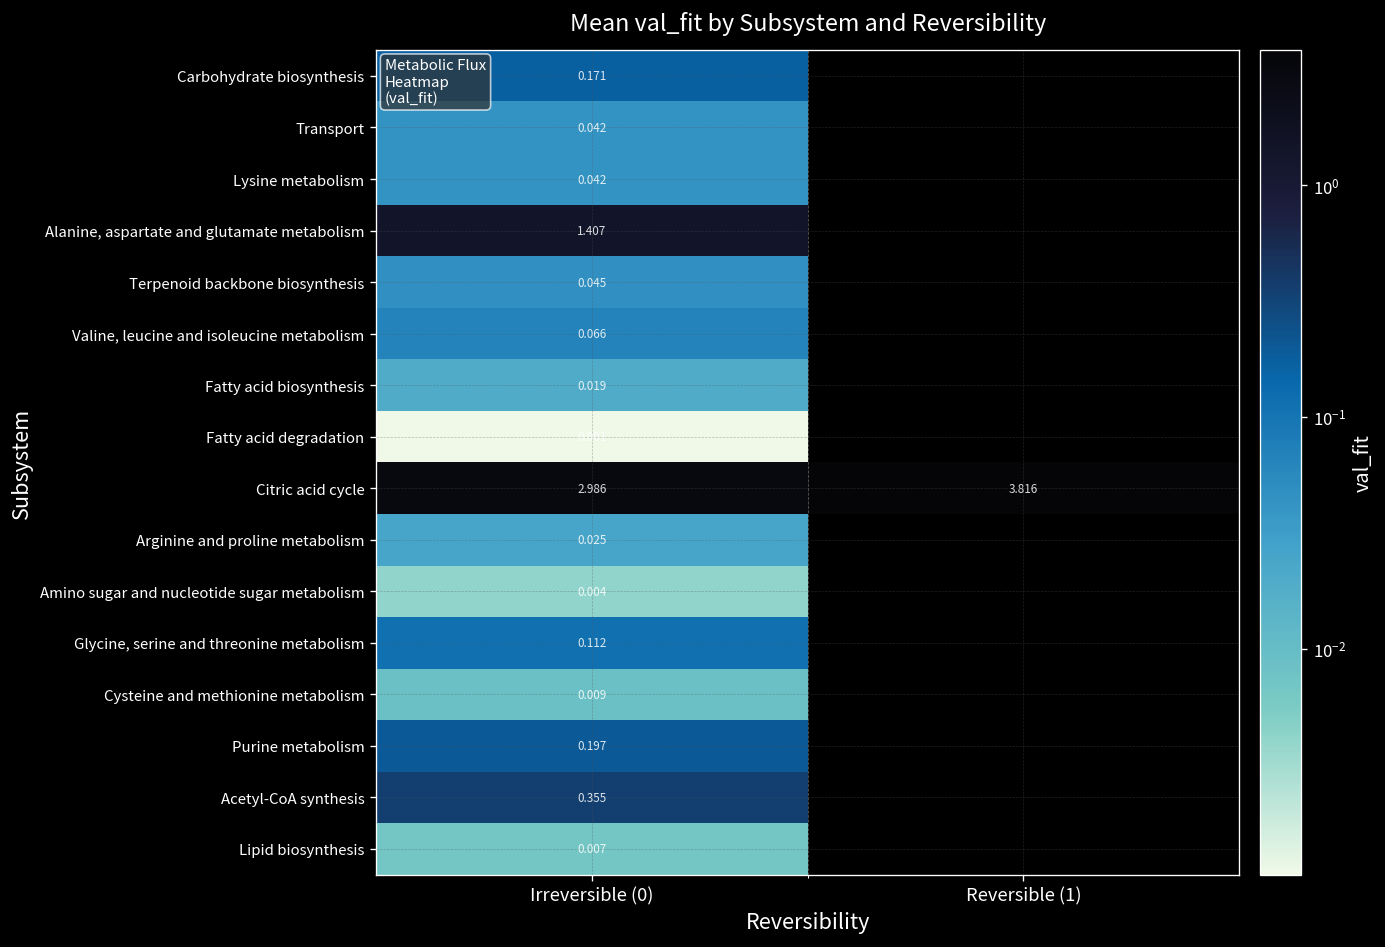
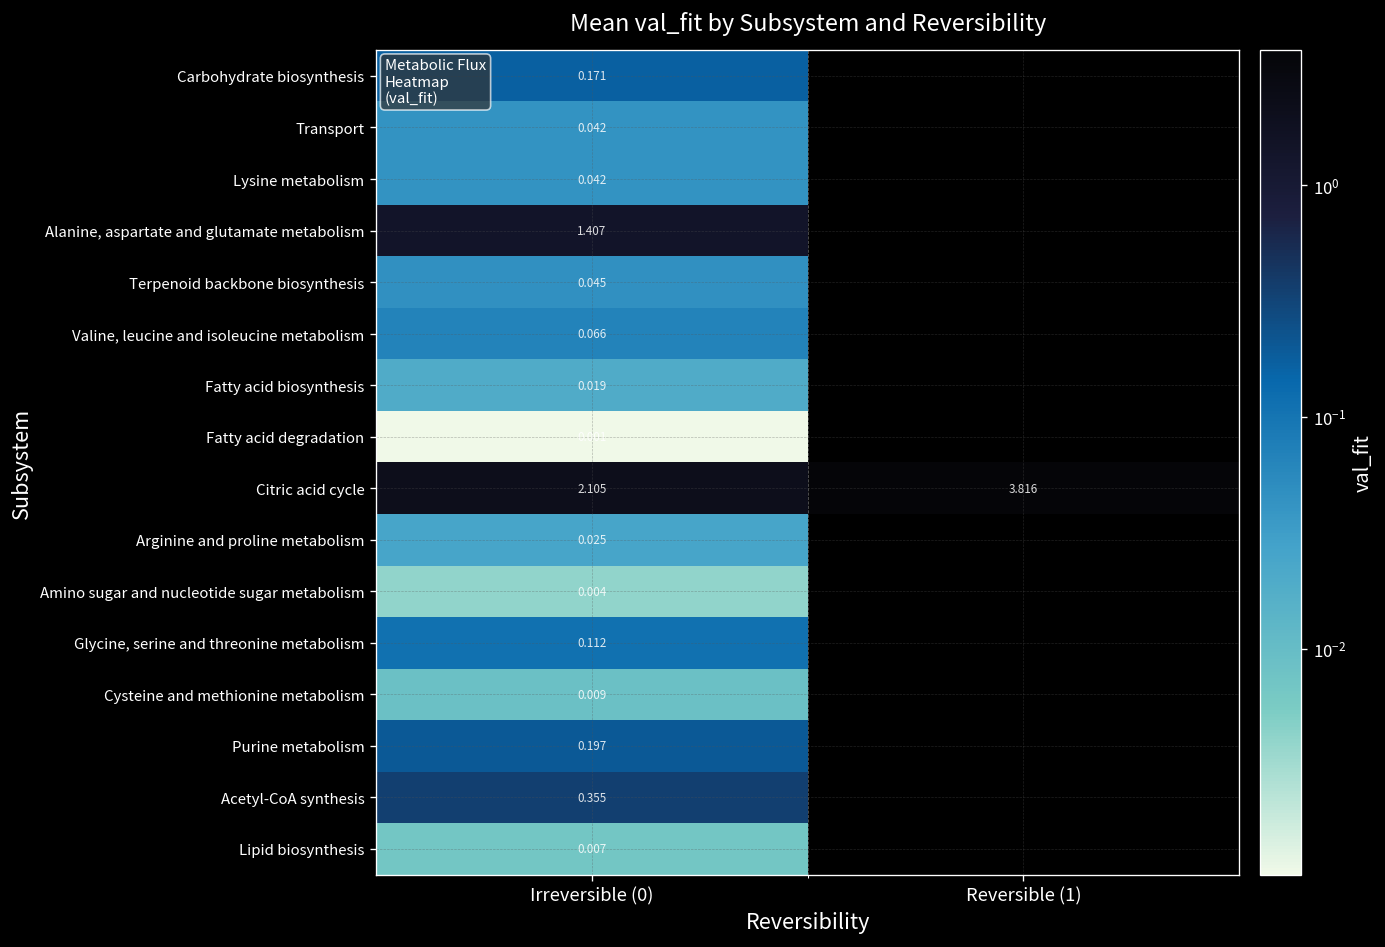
  {
    "Carbohydrate biosynthesis": {
      "Irreversible (0)": 0.171
    },
    "Transport": {
      "Irreversible (0)": 0.042
    },
    "Lysine metabolism": {
      "Irreversible (0)": 0.042
    },
    "Alanine, aspartate and glutamate metabolism": {
      "Irreversible (0)": 1.407
    },
    "Terpenoid backbone biosynthesis": {
      "Irreversible (0)": 0.045
    },
    "Valine, leucine and isoleucine metabolism": {
      "Irreversible (0)": 0.066
    },
    "Fatty acid biosynthesis": {
      "Irreversible (0)": 0.019
    },
    "Citric acid cycle": {
-     "Irreversible (0)": 2.986,
+     "Irreversible (0)": 2.105,
      "Reversible (1)": 3.816
    },
    "Arginine and proline metabolism": {
      "Irreversible (0)": 0.025
    },
    "Amino sugar and nucleotide sugar metabolism": {
      "Irreversible (0)": 0.004
    },
    "Glycine, serine and threonine metabolism": {
      "Irreversible (0)": 0.112
    },
    "Cysteine and methionine metabolism": {
      "Irreversible (0)": 0.009
    },
    "Purine metabolism": {
      "Irreversible (0)": 0.197
    },
    "Acetyl-CoA synthesis": {
      "Irreversible (0)": 0.355
    },
    "Lipid biosynthesis": {
      "Irreversible (0)": 0.007
    }
  }
